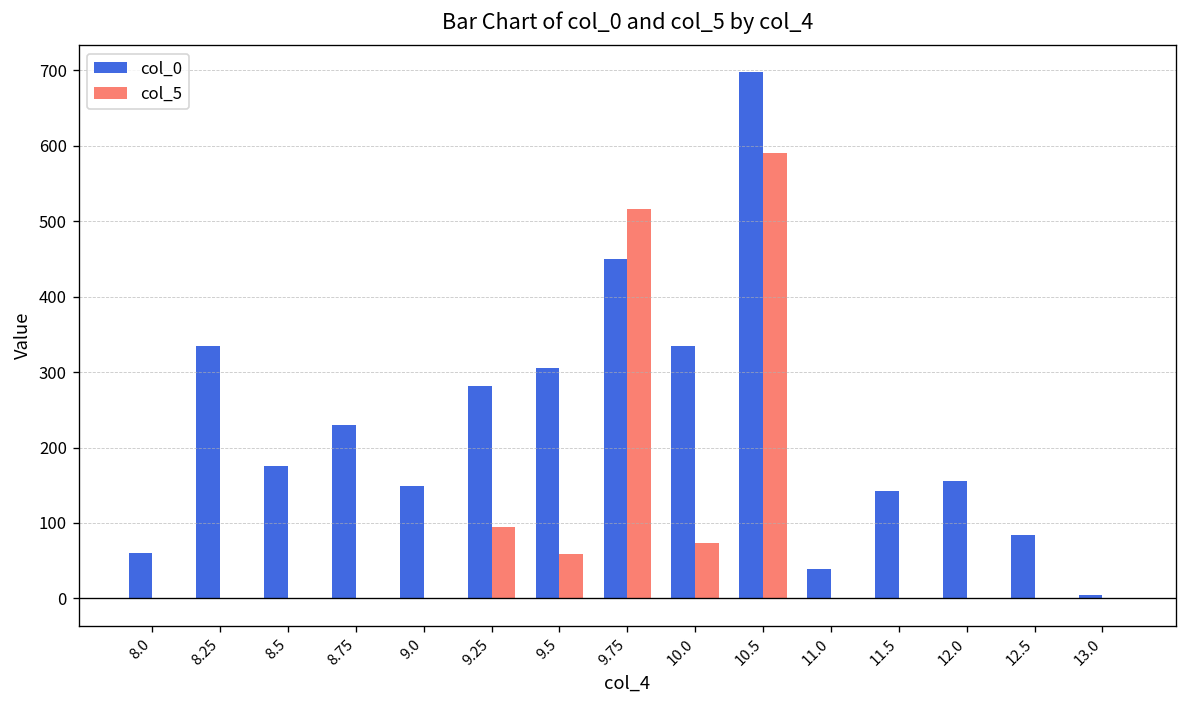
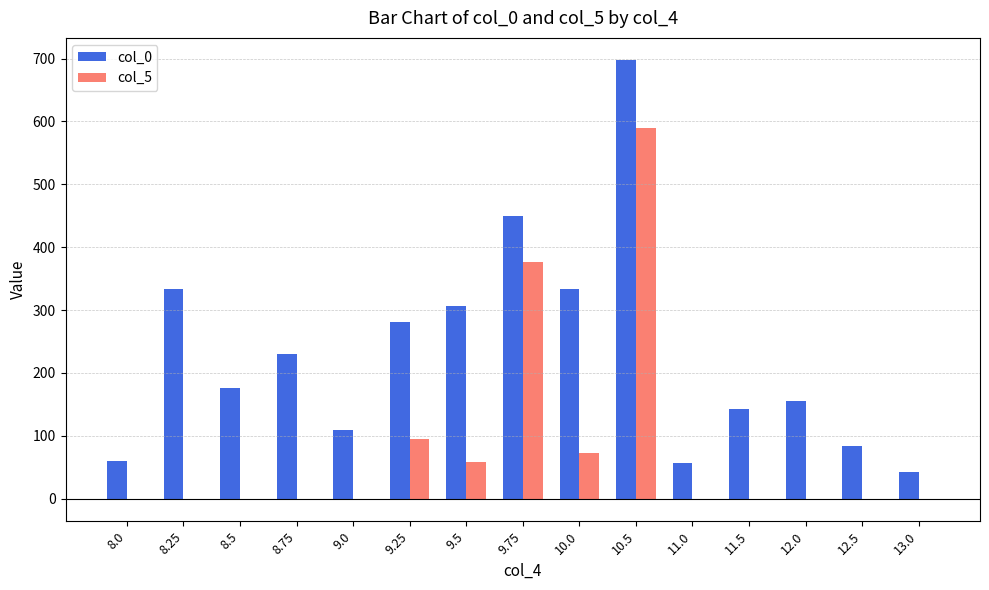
  {
    "col_0": {
      "8.0": 60,
      "8.25": 330,
      "8.5": 180,
      "8.75": 230,
-     "9.0": 150,
+     "9.0": 110,
      "9.25": 280,
      "9.5": 310,
      "9.75": 450,
      "10.0": 330,
      "10.5": 700,
-     "11.0": 40,
+     "11.0": 60,
      "11.5": 140,
      "12.0": 160,
      "12.5": 80,
-     "13.0": 10
+     "13.0": 40
    },
    "col_5": {
      "8.0": 0,
      "8.25": 0,
      "8.5": 0,
      "8.75": 0,
      "9.0": 0,
      "9.25": 100,
      "9.5": 60,
-     "9.75": 520,
+     "9.75": 380,
      "10.0": 70,
      "10.5": 590,
      "11.5": 0,
      "12.0": 0,
      "12.5": 0,
      "13.0": 0
    }
  }
